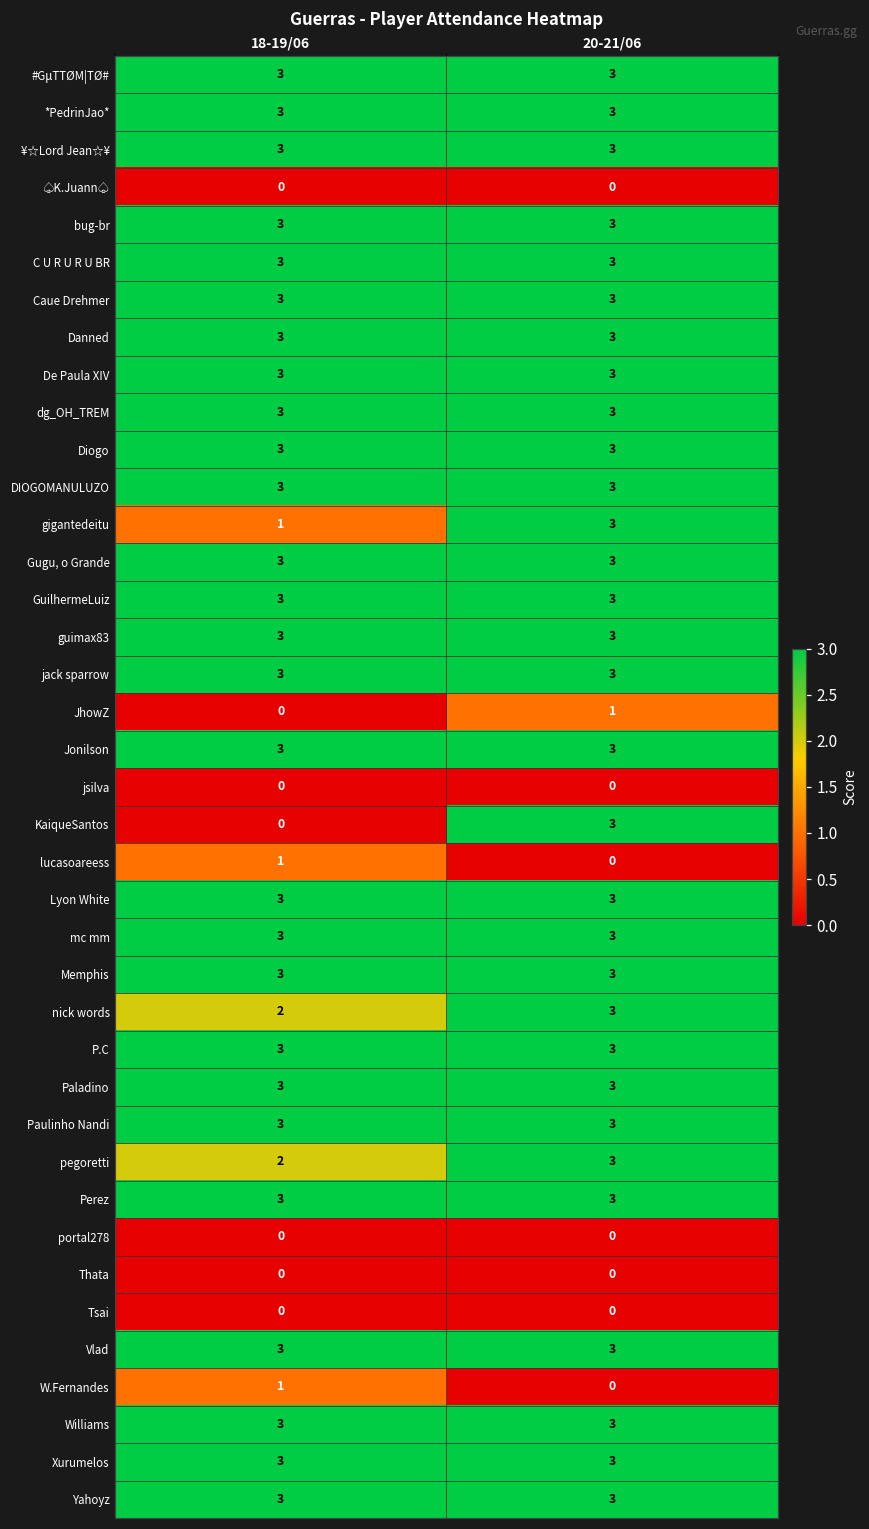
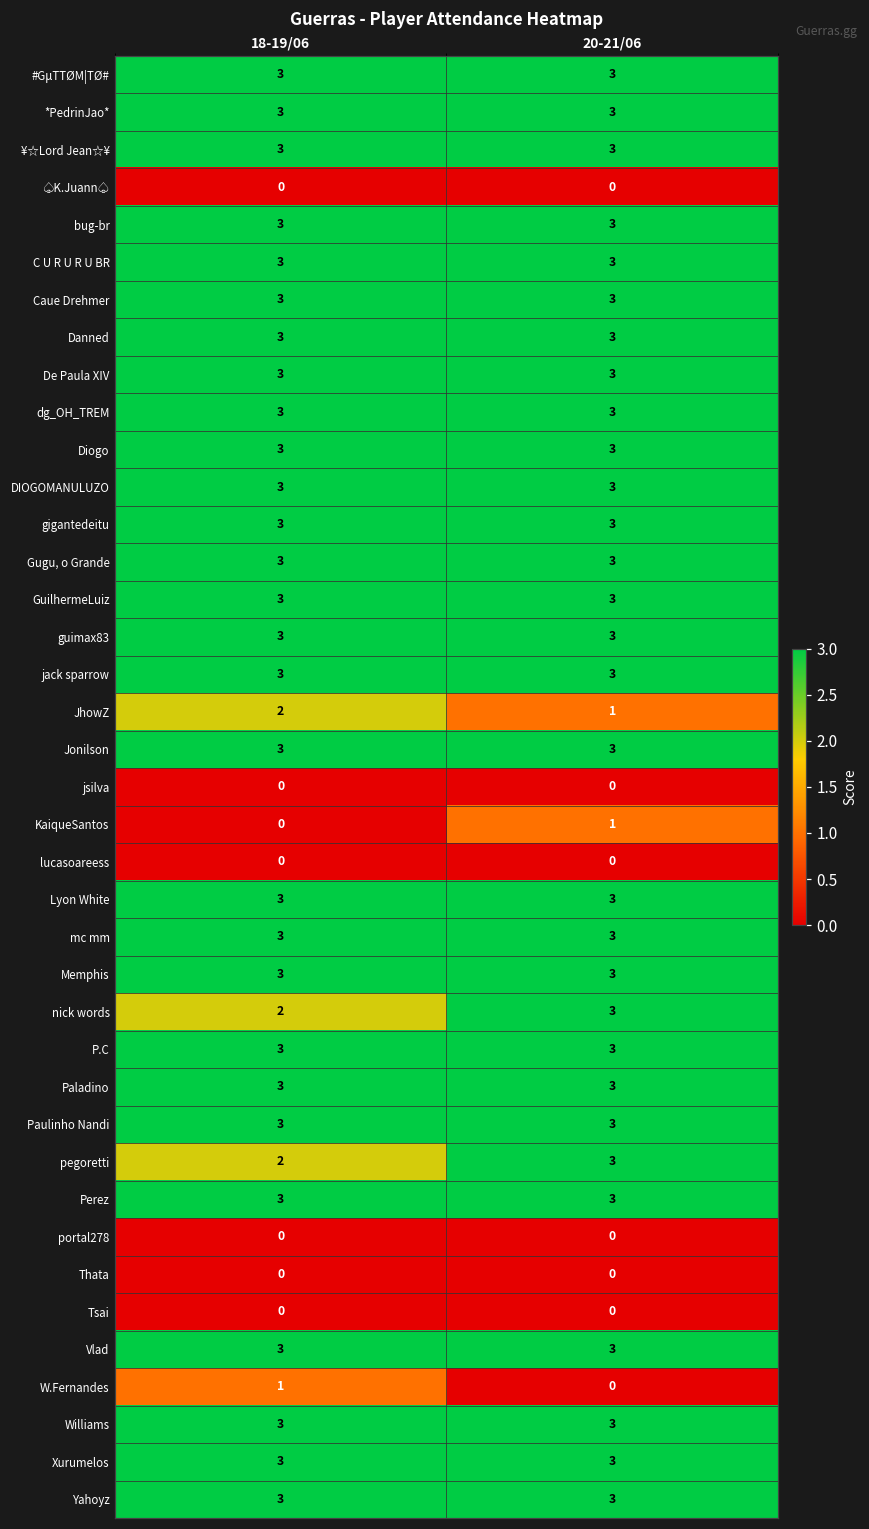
  {
    "#GμTTØM|TØ#": {
      "18-19/06": 3,
      "20-21/06": 3
    },
    "*PedrinJao*": {
      "18-19/06": 3,
      "20-21/06": 3
    },
    "¥☆Lord Jean☆¥": {
      "18-19/06": 3,
      "20-21/06": 3
    },
    "♤K.Juann♤": {
      "18-19/06": 0,
      "20-21/06": 0
    },
    "bug-br": {
      "18-19/06": 3,
      "20-21/06": 3
    },
    "C U R U R U BR": {
      "18-19/06": 3,
      "20-21/06": 3
    },
    "Caue Drehmer": {
      "18-19/06": 3,
      "20-21/06": 3
    },
    "Danned": {
      "18-19/06": 3,
      "20-21/06": 3
    },
    "De Paula XIV": {
      "18-19/06": 3,
      "20-21/06": 3
    },
    "dg_OH_TREM": {
      "18-19/06": 3,
      "20-21/06": 3
    },
    "Diogo": {
      "18-19/06": 3,
      "20-21/06": 3
    },
    "DIOGOMANULUZO": {
      "18-19/06": 3,
      "20-21/06": 3
    },
    "gigantedeitu": {
-     "18-19/06": 1,
+     "18-19/06": 3,
      "20-21/06": 3
    },
    "Gugu, o Grande": {
      "18-19/06": 3,
      "20-21/06": 3
    },
    "GuilhermeLuiz": {
      "18-19/06": 3,
      "20-21/06": 3
    },
    "guimax83": {
      "18-19/06": 3,
      "20-21/06": 3
    },
    "jack sparrow": {
      "18-19/06": 3,
      "20-21/06": 3
    },
    "JhowZ": {
-     "18-19/06": 0,
+     "18-19/06": 2,
      "20-21/06": 1
    },
    "Jonilson": {
      "18-19/06": 3,
      "20-21/06": 3
    },
    "jsilva": {
      "18-19/06": 0,
      "20-21/06": 0
    },
    "KaiqueSantos": {
      "18-19/06": 0,
-     "20-21/06": 3
+     "20-21/06": 1
    },
    "lucasoareess": {
-     "18-19/06": 1,
+     "18-19/06": 0,
      "20-21/06": 0
    },
    "Lyon White": {
      "18-19/06": 3,
      "20-21/06": 3
    },
    "mc mm": {
      "18-19/06": 3,
      "20-21/06": 3
    },
    "Memphis": {
      "18-19/06": 3,
      "20-21/06": 3
    },
    "nick words": {
      "18-19/06": 2,
      "20-21/06": 3
    },
    "P.C": {
      "18-19/06": 3,
      "20-21/06": 3
    },
    "Paladino": {
      "18-19/06": 3,
      "20-21/06": 3
    },
    "Paulinho Nandi": {
      "18-19/06": 3,
      "20-21/06": 3
    },
    "pegoretti": {
      "18-19/06": 2,
      "20-21/06": 3
    },
    "Perez": {
      "18-19/06": 3,
      "20-21/06": 3
    },
    "portal278": {
      "18-19/06": 0,
      "20-21/06": 0
    },
    "Thata": {
      "18-19/06": 0,
      "20-21/06": 0
    },
    "Tsai": {
      "18-19/06": 0,
      "20-21/06": 0
    },
    "Vlad": {
      "18-19/06": 3,
      "20-21/06": 3
    },
    "W.Fernandes": {
      "18-19/06": 1,
      "20-21/06": 0
    },
    "Williams": {
      "18-19/06": 3,
      "20-21/06": 3
    },
    "Xurumelos": {
      "18-19/06": 3,
      "20-21/06": 3
    },
    "Yahoyz": {
      "18-19/06": 3,
      "20-21/06": 3
    }
  }
